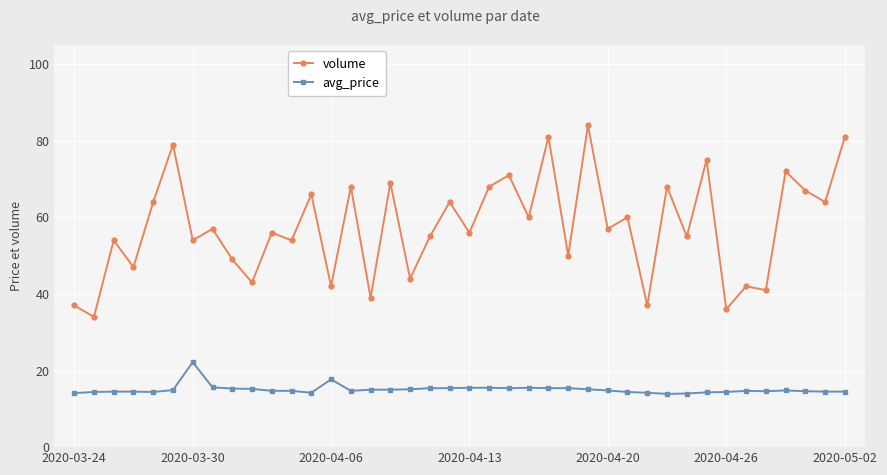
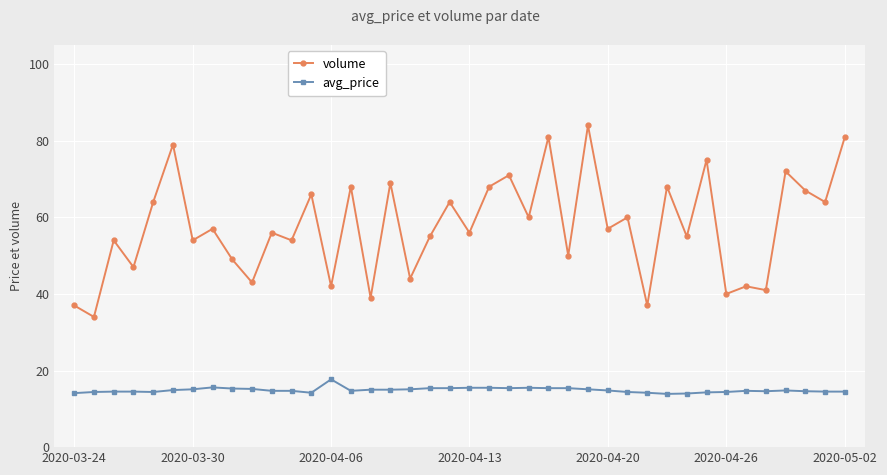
  {
    "volume": {
      "2020-03-24": 37,
      "2020-03-30": 54,
      "2020-04-06": 42,
      "2020-04-13": 56,
      "2020-04-20": 57,
-     "2020-04-26": 36,
+     "2020-04-26": 40,
      "2020-05-02": 81
    },
    "avg_price": {
      "2020-03-24": 14,
-     "2020-03-30": 22,
+     "2020-03-30": 15,
      "2020-04-06": 18,
      "2020-04-13": 16,
      "2020-04-20": 15,
      "2020-04-26": 14,
      "2020-05-02": 15
    }
  }
